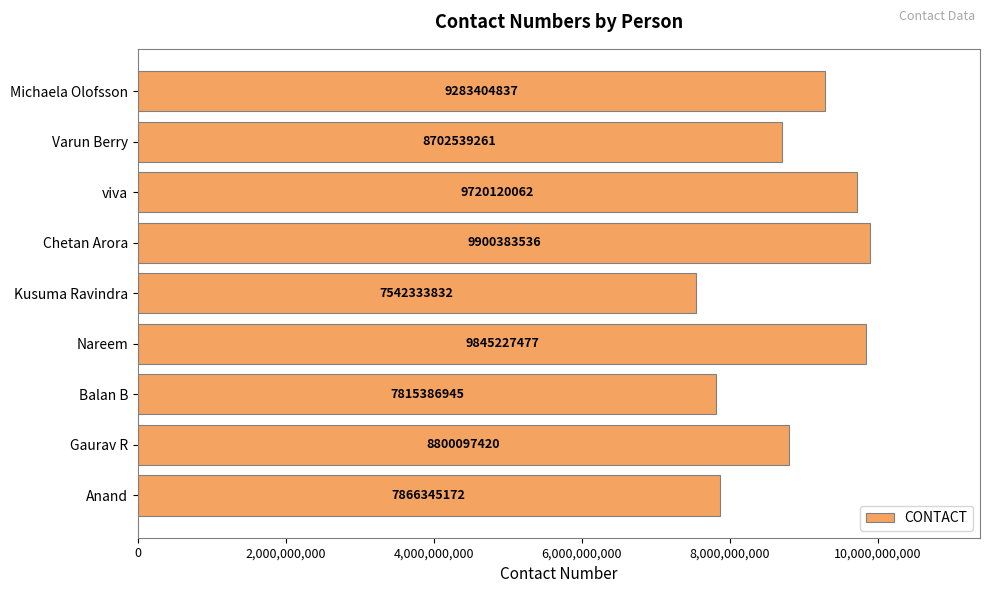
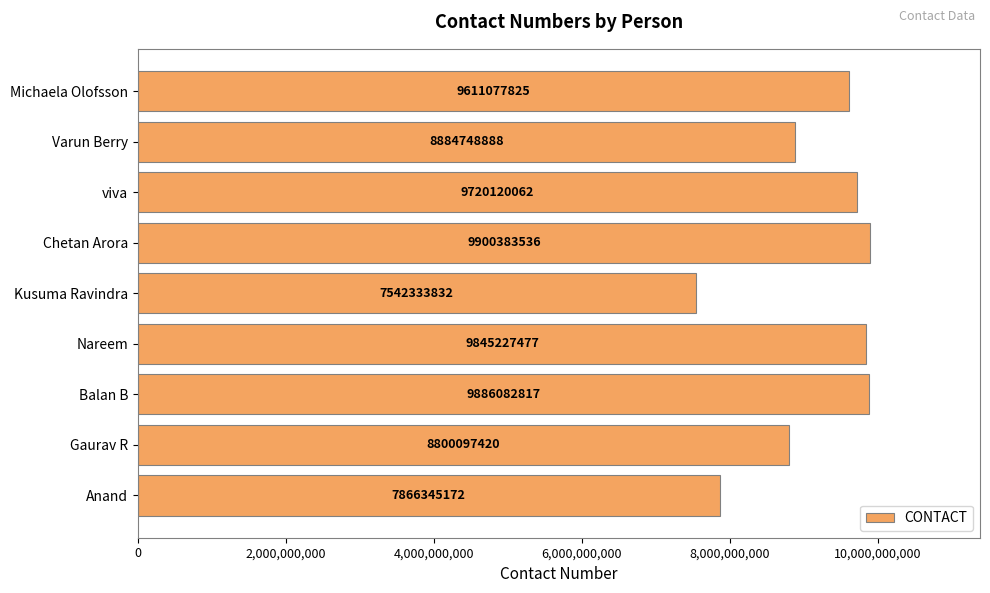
  {
-   "Michaela Olofsson": 9283404837,
-   "Varun Berry": 8702539261,
+   "Michaela Olofsson": 9611077825,
+   "Varun Berry": 8884748888,
    "viva": 9720120062,
    "Chetan Arora": 9900383536,
    "Kusuma Ravindra": 7542333832,
    "Nareem": 9845227477,
-   "Balan B": 7815386945,
+   "Balan B": 9886082817,
    "Gaurav R": 8800097420,
    "Anand": 7866345172
  }
